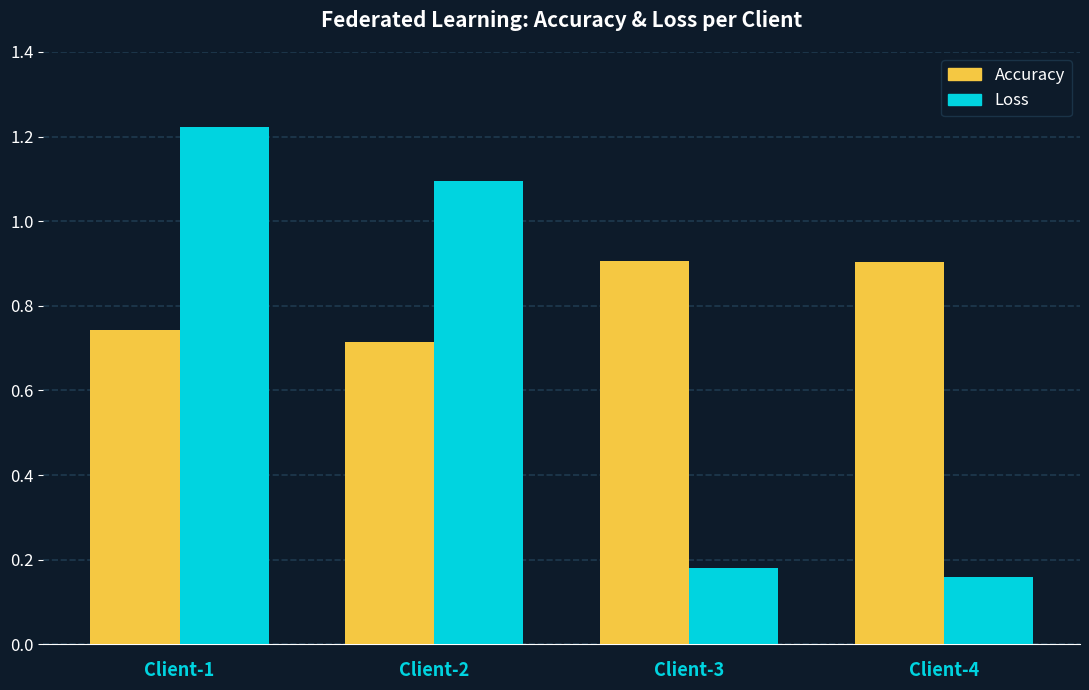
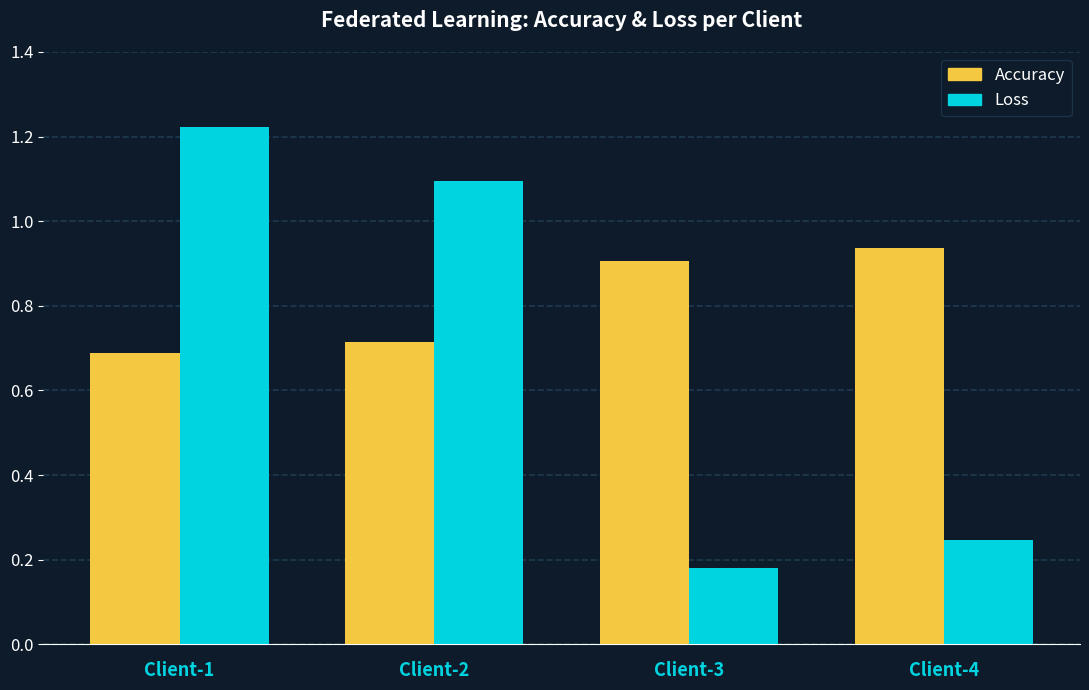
  {
    "Accuracy": {
-     "Client-1": 0.74,
+     "Client-1": 0.69,
      "Client-2": 0.71,
      "Client-3": 0.91,
-     "Client-4": 0.90
+     "Client-4": 0.94
    },
    "Loss": {
      "Client-1": 1.22,
      "Client-2": 1.10,
      "Client-3": 0.18,
-     "Client-4": 0.16
+     "Client-4": 0.25
    }
  }
